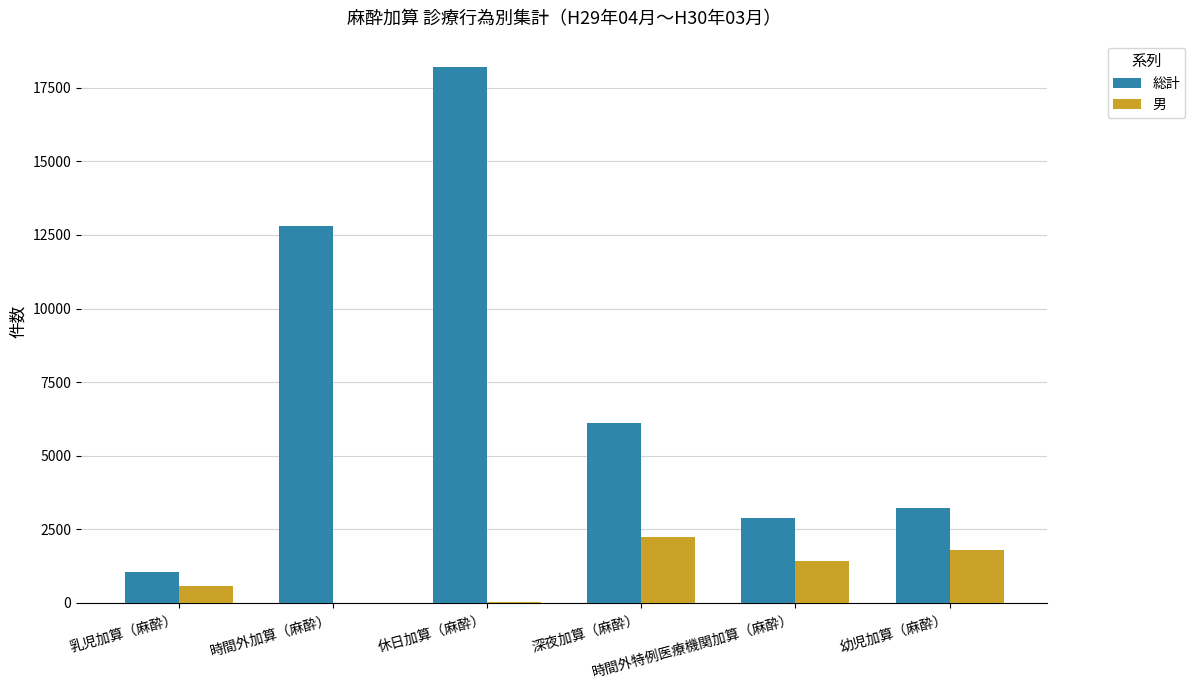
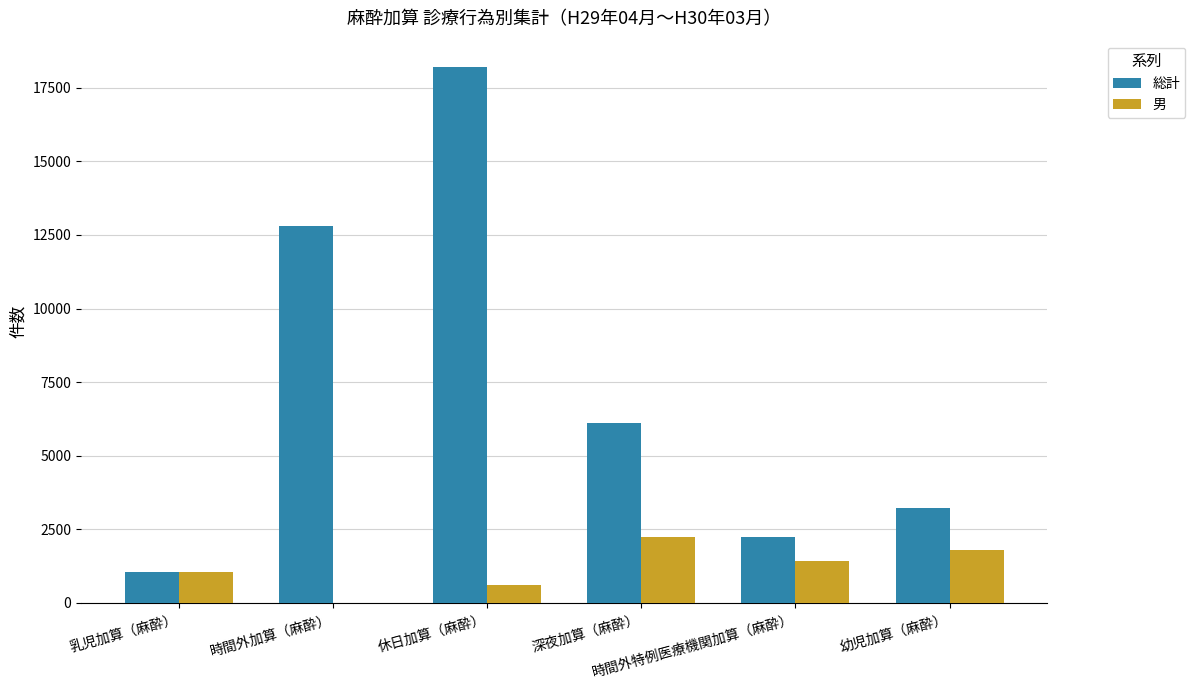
  {
    "総計": {
      "乳児加算（麻酔）": 1000,
      "時間外加算（麻酔）": 12800,
      "休日加算（麻酔）": 18200,
      "深夜加算（麻酔）": 6100,
-     "時間外特例医療機関加算（麻酔）": 2900,
+     "時間外特例医療機関加算（麻酔）": 2200,
      "幼児加算（麻酔）": 3200
    },
    "男": {
-     "乳児加算（麻酔）": 600,
+     "乳児加算（麻酔）": 1100,
      "時間外加算（麻酔）": 0,
-     "休日加算（麻酔）": 0,
+     "休日加算（麻酔）": 600,
      "深夜加算（麻酔）": 2200,
      "時間外特例医療機関加算（麻酔）": 1400,
      "幼児加算（麻酔）": 1800
    }
  }
